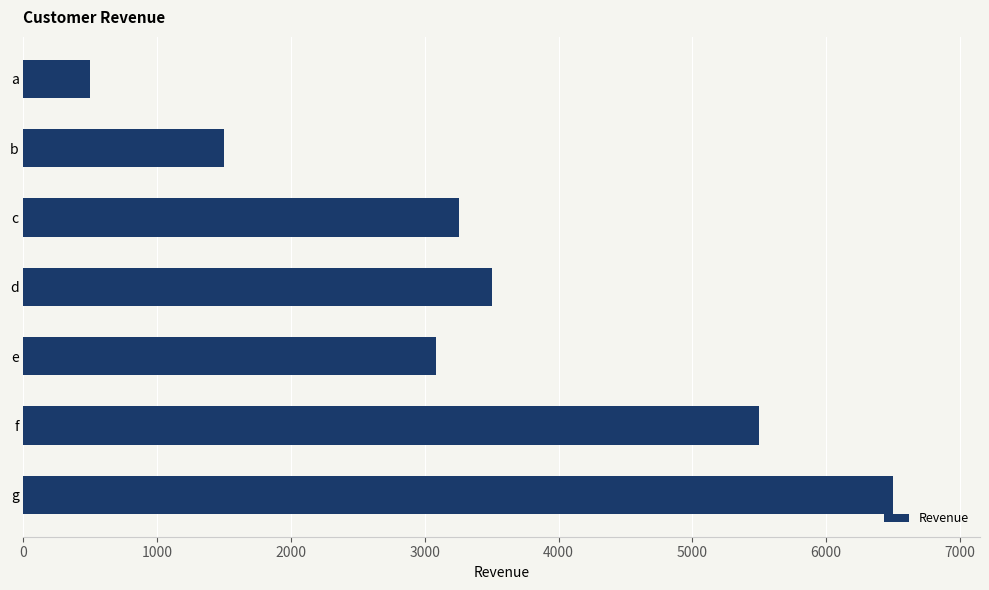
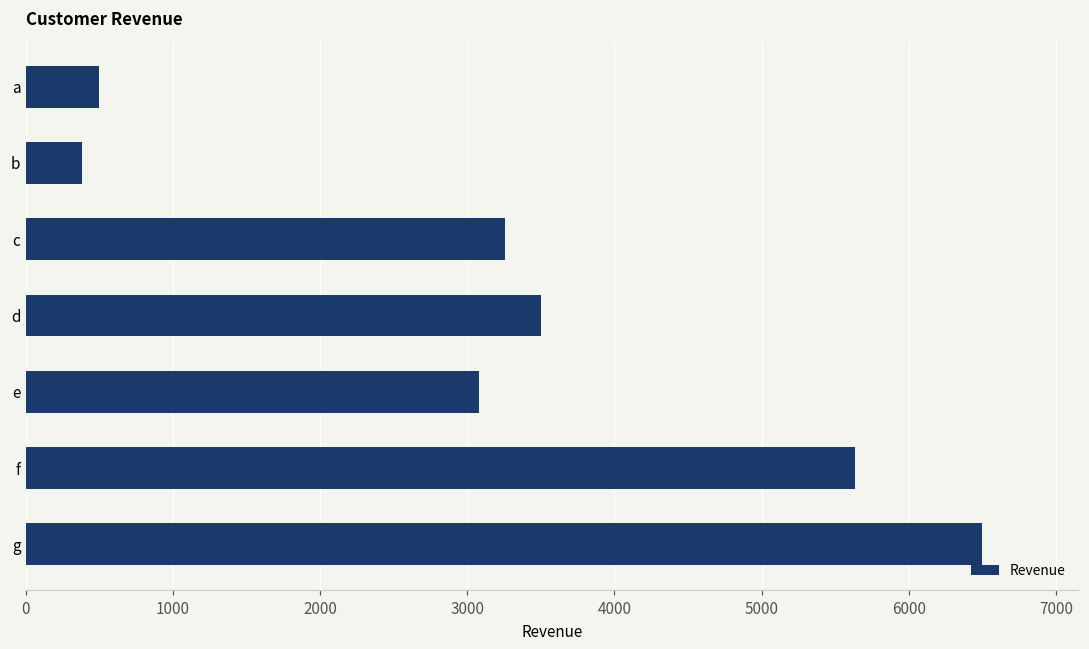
  {
    "a": 500,
-   "b": 1500,
+   "b": 380,
    "c": 3250,
    "d": 3500,
    "e": 3080,
-   "f": 5500,
+   "f": 5640,
    "g": 6500
  }
